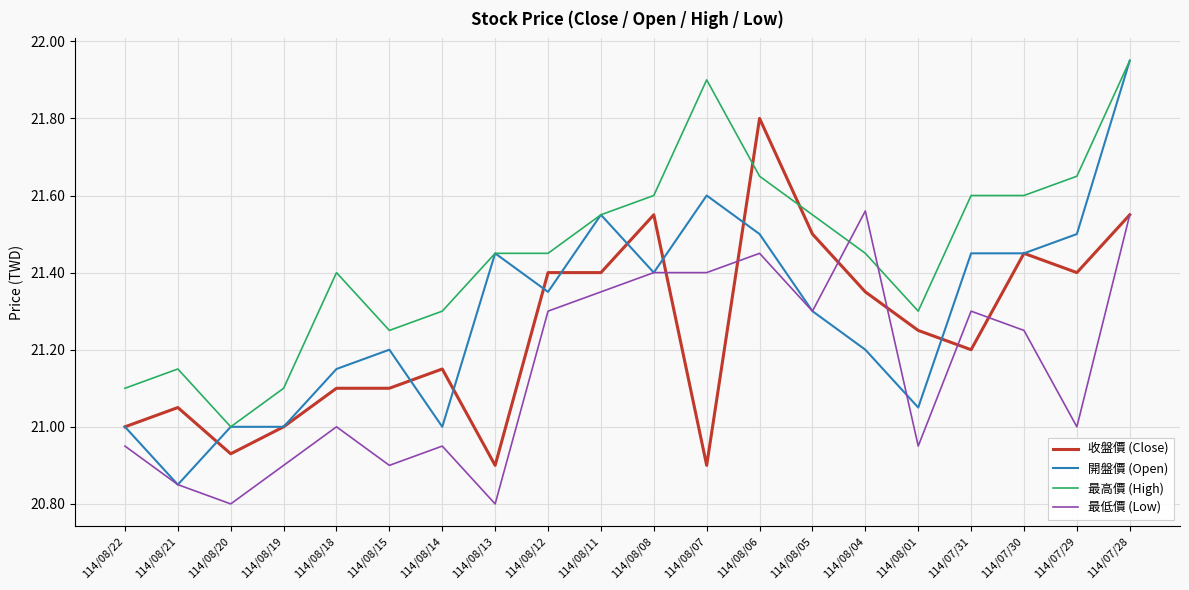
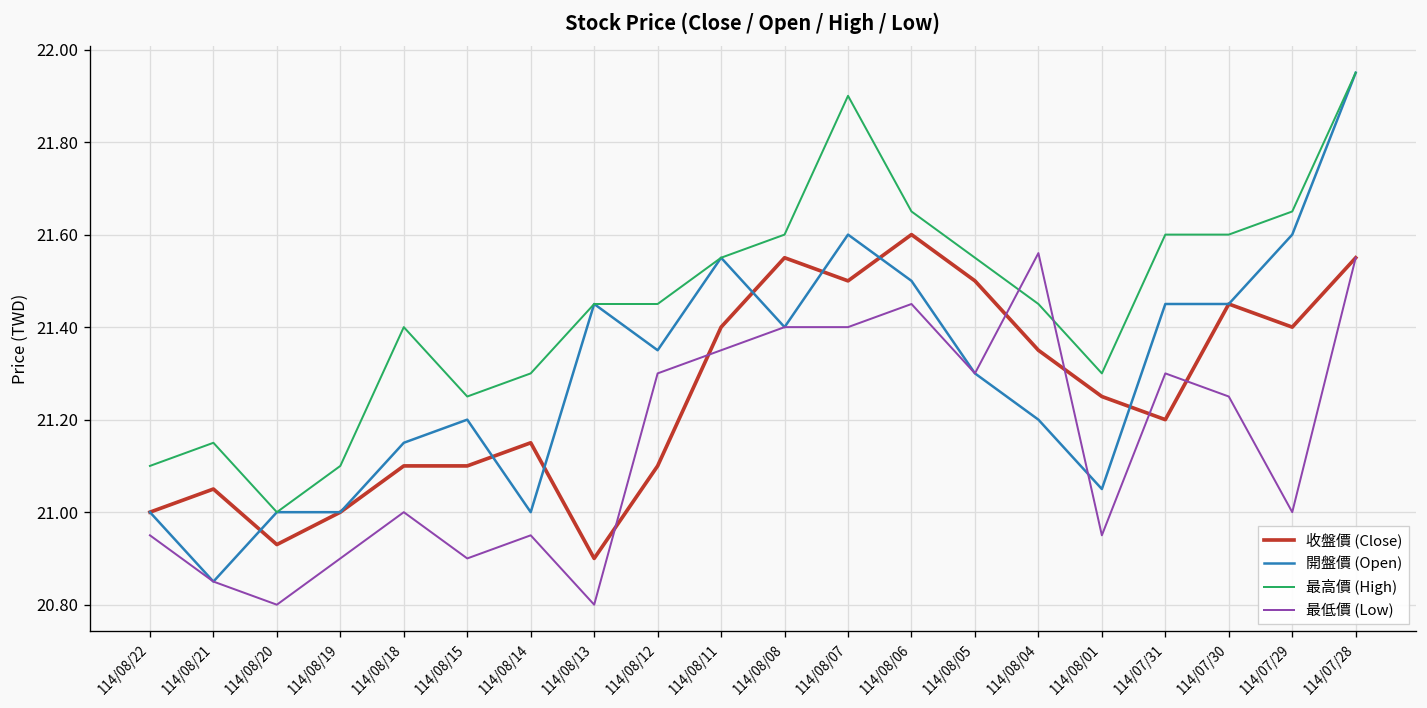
  {
    "收盤價 (Close)": {
      "114/08/21": 21.05,
      "114/08/20": 20.93,
      "114/08/18": 21.1,
      "114/08/15": 21.1,
      "114/08/14": 21.15,
      "114/08/13": 20.9,
-     "114/08/12": 21.4,
+     "114/08/12": 21.1,
      "114/08/11": 21.4,
      "114/08/08": 21.55,
-     "114/08/07": 20.9,
-     "114/08/06": 21.8,
+     "114/08/07": 21.5,
+     "114/08/06": 21.6,
      "114/08/05": 21.5,
      "114/08/04": 21.35,
      "114/08/01": 21.25,
      "114/07/31": 21.2,
      "114/07/29": 21.4
    },
    "開盤價 (Open)": {
      "114/08/18": 21.15,
      "114/08/15": 21.2,
      "114/08/14": 21.0,
      "114/08/12": 21.35,
      "114/08/07": 21.6,
      "114/08/06": 21.5,
      "114/08/04": 21.2,
      "114/08/01": 21.05,
      "114/07/31": 21.45,
-     "114/07/29": 21.5
+     "114/07/29": 21.6
    },
    "最高價 (High)": {
      "114/08/22": 21.1,
      "114/08/21": 21.15,
      "114/08/19": 21.1,
      "114/08/18": 21.4,
      "114/08/15": 21.25,
      "114/08/14": 21.3,
      "114/08/12": 21.45,
      "114/08/08": 21.6,
      "114/08/07": 21.9,
      "114/08/06": 21.65,
      "114/08/05": 21.55,
      "114/08/04": 21.45,
      "114/08/01": 21.3,
      "114/07/31": 21.6,
      "114/07/30": 21.6,
      "114/07/29": 21.65
    },
    "最低價 (Low)": {
      "114/08/22": 20.95,
      "114/08/20": 20.8,
      "114/08/19": 20.9,
      "114/08/18": 21.0,
      "114/08/15": 20.9,
      "114/08/14": 20.95,
      "114/08/13": 20.8,
      "114/08/12": 21.3,
      "114/08/11": 21.35,
      "114/08/07": 21.4,
      "114/08/06": 21.45,
      "114/08/04": 21.56,
      "114/08/01": 20.95,
      "114/07/31": 21.3,
      "114/07/30": 21.25,
      "114/07/29": 21.0
    }
  }
